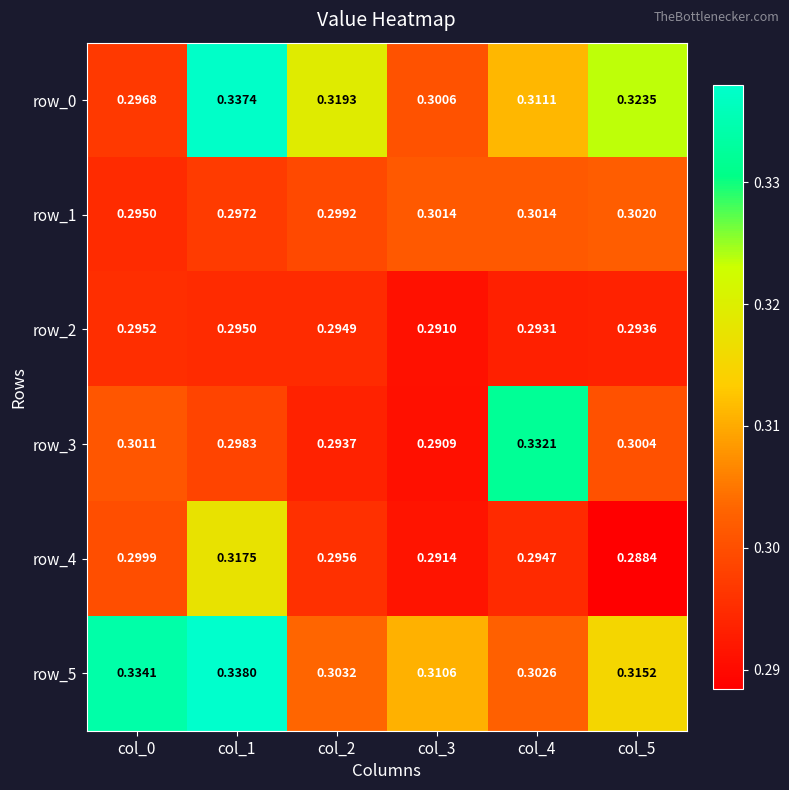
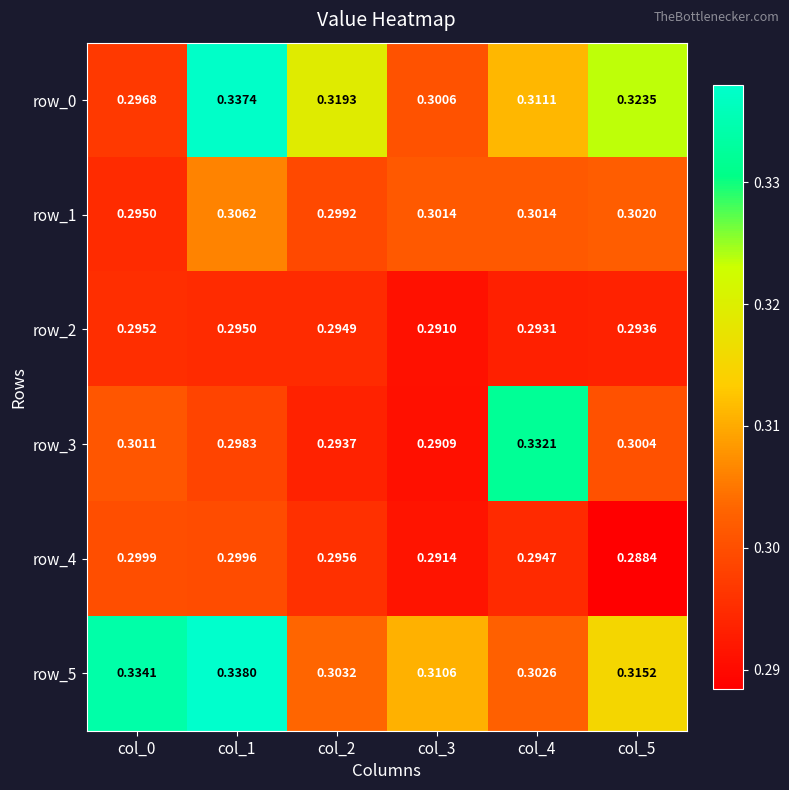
  {
    "row_0": {
      "col_0": 0.2968,
      "col_1": 0.3374,
      "col_2": 0.3193,
      "col_3": 0.3006,
      "col_4": 0.3111,
      "col_5": 0.3235
    },
    "row_1": {
      "col_0": 0.2950,
-     "col_1": 0.2972,
+     "col_1": 0.3062,
      "col_2": 0.2992,
      "col_3": 0.3014,
      "col_4": 0.3014,
      "col_5": 0.3020
    },
    "row_2": {
      "col_0": 0.2952,
      "col_1": 0.2950,
      "col_2": 0.2949,
      "col_3": 0.2910,
      "col_4": 0.2931,
      "col_5": 0.2936
    },
    "row_3": {
      "col_0": 0.3011,
      "col_1": 0.2983,
      "col_2": 0.2937,
      "col_3": 0.2909,
      "col_4": 0.3321,
      "col_5": 0.3004
    },
    "row_4": {
      "col_0": 0.2999,
-     "col_1": 0.3175,
+     "col_1": 0.2996,
      "col_2": 0.2956,
      "col_3": 0.2914,
      "col_4": 0.2947,
      "col_5": 0.2884
    },
    "row_5": {
      "col_0": 0.3341,
      "col_1": 0.3380,
      "col_2": 0.3032,
      "col_3": 0.3106,
      "col_4": 0.3026,
      "col_5": 0.3152
    }
  }
